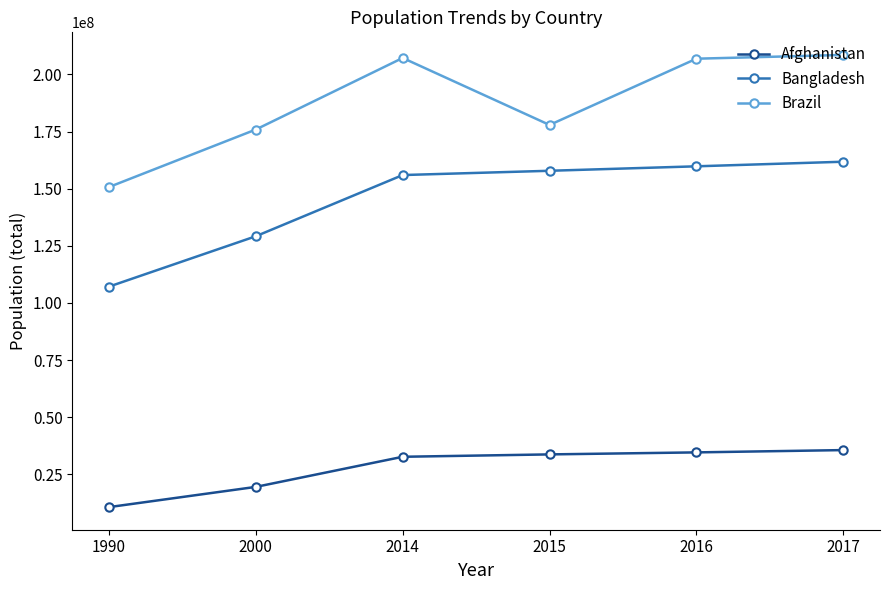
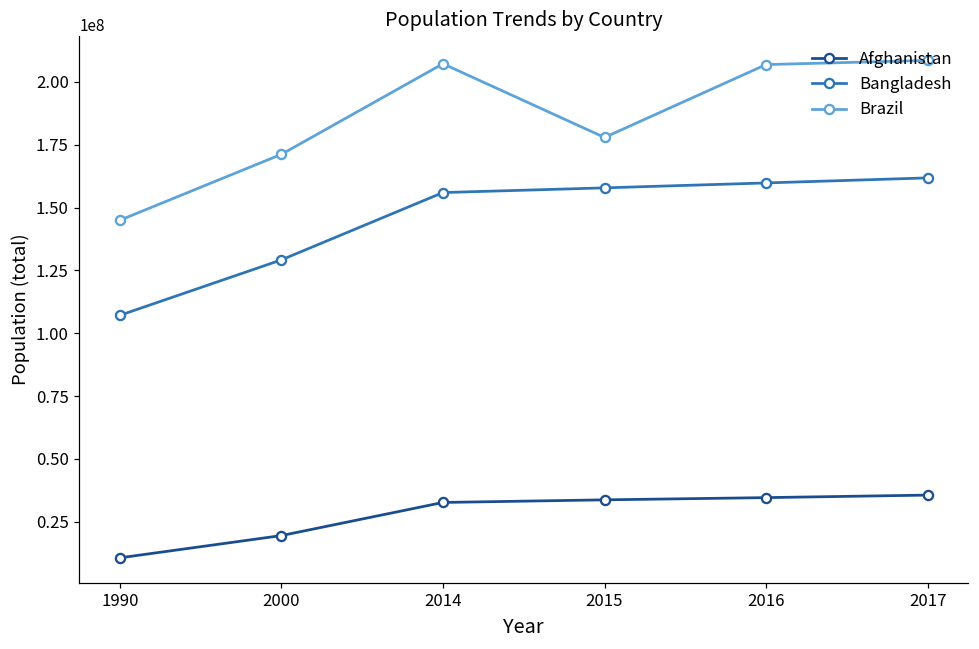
  {
    "Brazil": {
-     "1990": 151000000,
-     "2000": 176000000,
+     "1990": 145000000,
+     "2000": 171000000,
      "2014": 207000000,
      "2015": 178000000,
      "2016": 207000000,
      "2017": 209000000
    }
  }
